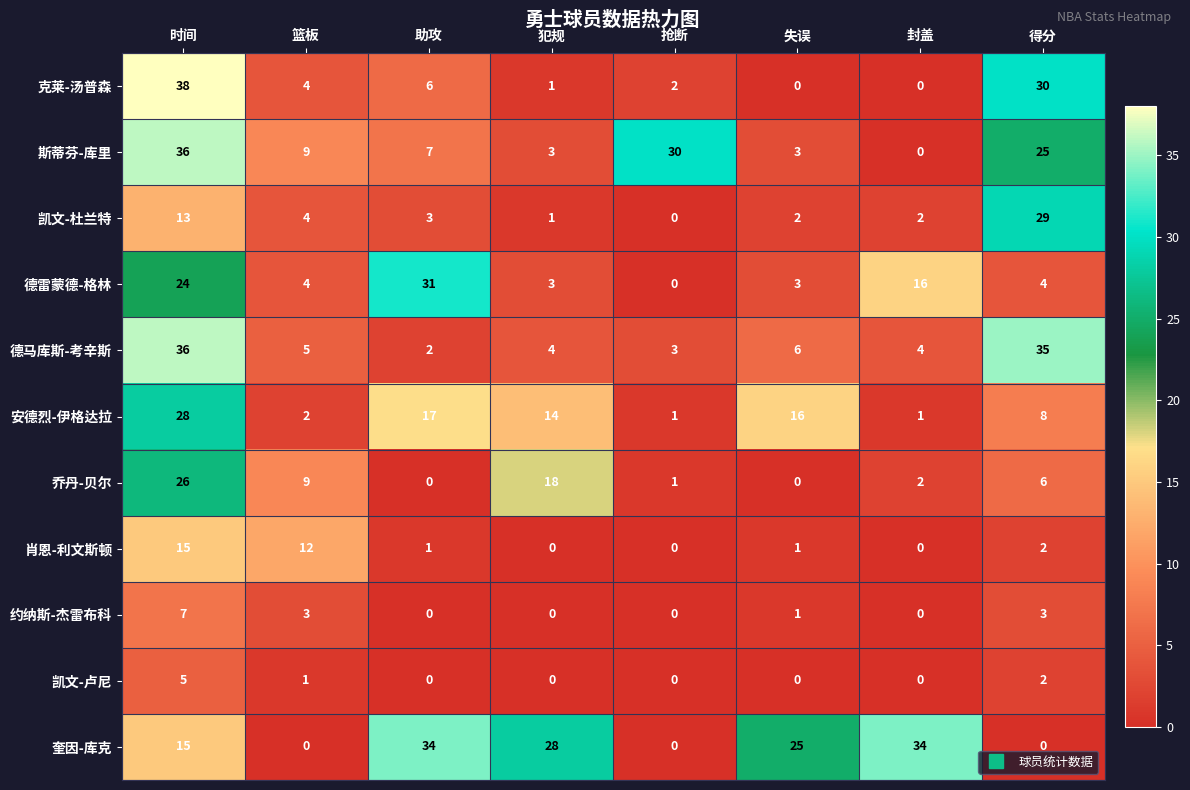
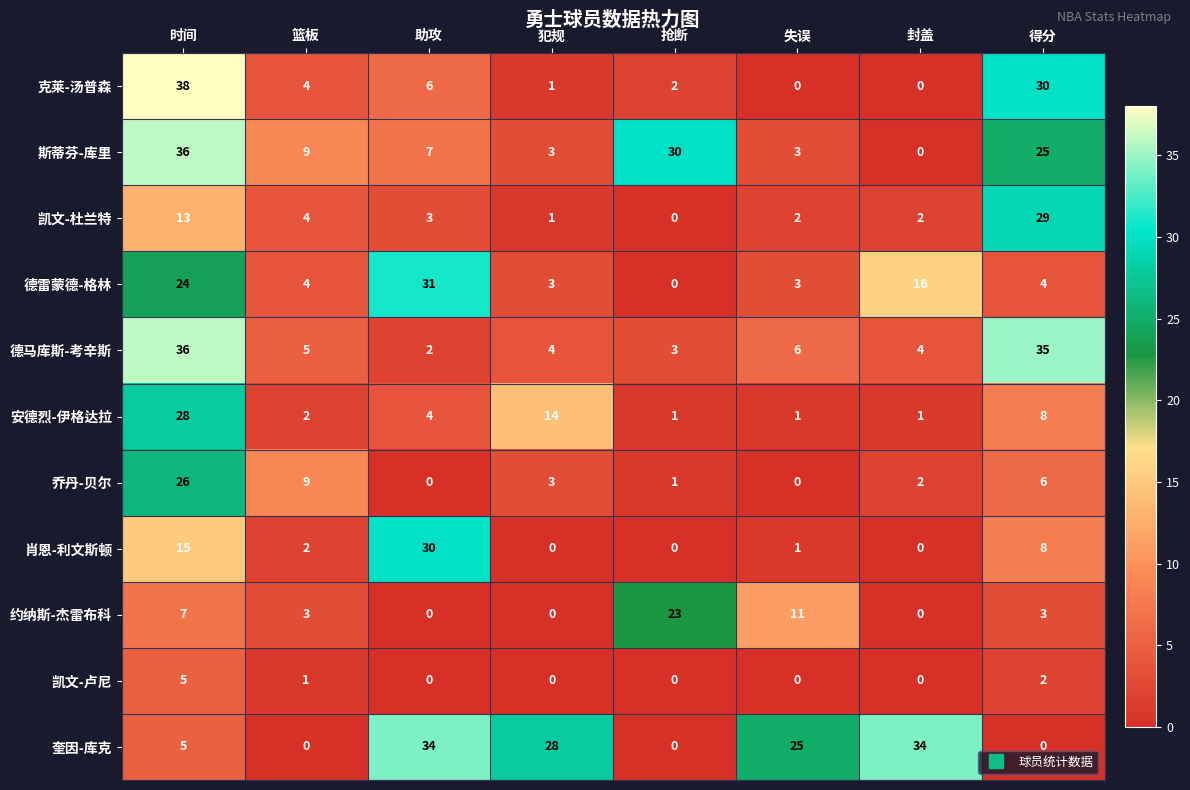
  {
    "克莱-汤普森": {
      "时间": 38,
      "篮板": 4,
      "助攻": 6,
      "犯规": 1,
      "抢断": 2,
      "失误": 0,
      "封盖": 0,
      "得分": 30
    },
    "斯蒂芬-库里": {
      "时间": 36,
      "篮板": 9,
      "助攻": 7,
      "犯规": 3,
      "抢断": 30,
      "失误": 3,
      "封盖": 0,
      "得分": 25
    },
    "凯文-杜兰特": {
      "时间": 13,
      "篮板": 4,
      "助攻": 3,
      "犯规": 1,
      "抢断": 0,
      "失误": 2,
      "封盖": 2,
      "得分": 29
    },
    "德雷蒙德-格林": {
      "时间": 24,
      "篮板": 4,
      "助攻": 31,
      "犯规": 3,
      "抢断": 0,
      "失误": 3,
      "封盖": 16,
      "得分": 4
    },
    "德马库斯-考辛斯": {
      "时间": 36,
      "篮板": 5,
      "助攻": 2,
      "犯规": 4,
      "抢断": 3,
      "失误": 6,
      "封盖": 4,
      "得分": 35
    },
    "安德烈-伊格达拉": {
      "时间": 28,
      "篮板": 2,
-     "助攻": 17,
+     "助攻": 4,
      "犯规": 14,
      "抢断": 1,
-     "失误": 16,
+     "失误": 1,
      "封盖": 1,
      "得分": 8
    },
    "乔丹-贝尔": {
      "时间": 26,
      "篮板": 9,
      "助攻": 0,
-     "犯规": 18,
+     "犯规": 3,
      "抢断": 1,
      "失误": 0,
      "封盖": 2,
      "得分": 6
    },
    "肖恩-利文斯顿": {
      "时间": 15,
-     "篮板": 12,
-     "助攻": 1,
+     "篮板": 2,
+     "助攻": 30,
      "犯规": 0,
      "抢断": 0,
      "失误": 1,
      "封盖": 0,
-     "得分": 2
+     "得分": 8
    },
    "约纳斯-杰雷布科": {
      "时间": 7,
      "篮板": 3,
      "助攻": 0,
      "犯规": 0,
-     "抢断": 0,
-     "失误": 1,
+     "抢断": 23,
+     "失误": 11,
      "封盖": 0,
      "得分": 3
    },
    "凯文-卢尼": {
      "时间": 5,
      "篮板": 1,
      "助攻": 0,
      "犯规": 0,
      "抢断": 0,
      "失误": 0,
      "封盖": 0,
      "得分": 2
    },
    "奎因-库克": {
-     "时间": 15,
+     "时间": 5,
      "篮板": 0,
      "助攻": 34,
      "犯规": 28,
      "抢断": 0,
      "失误": 25,
      "封盖": 34
    }
  }
